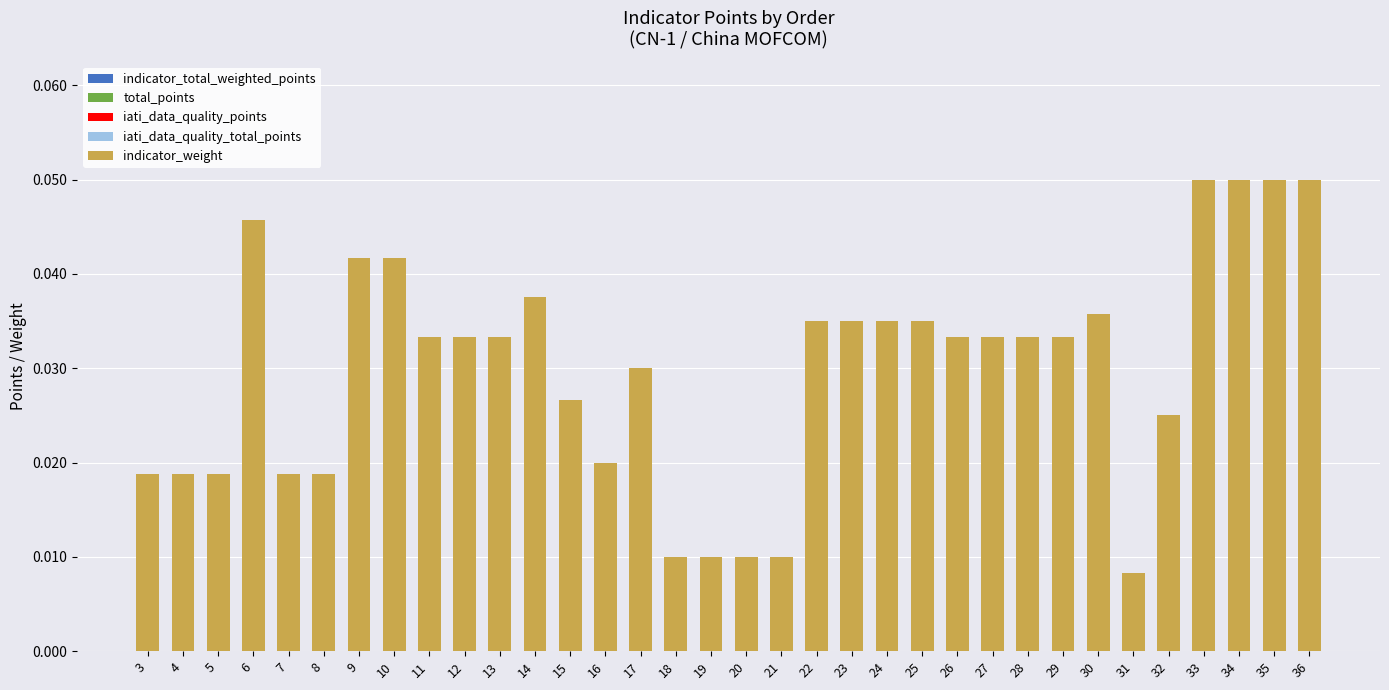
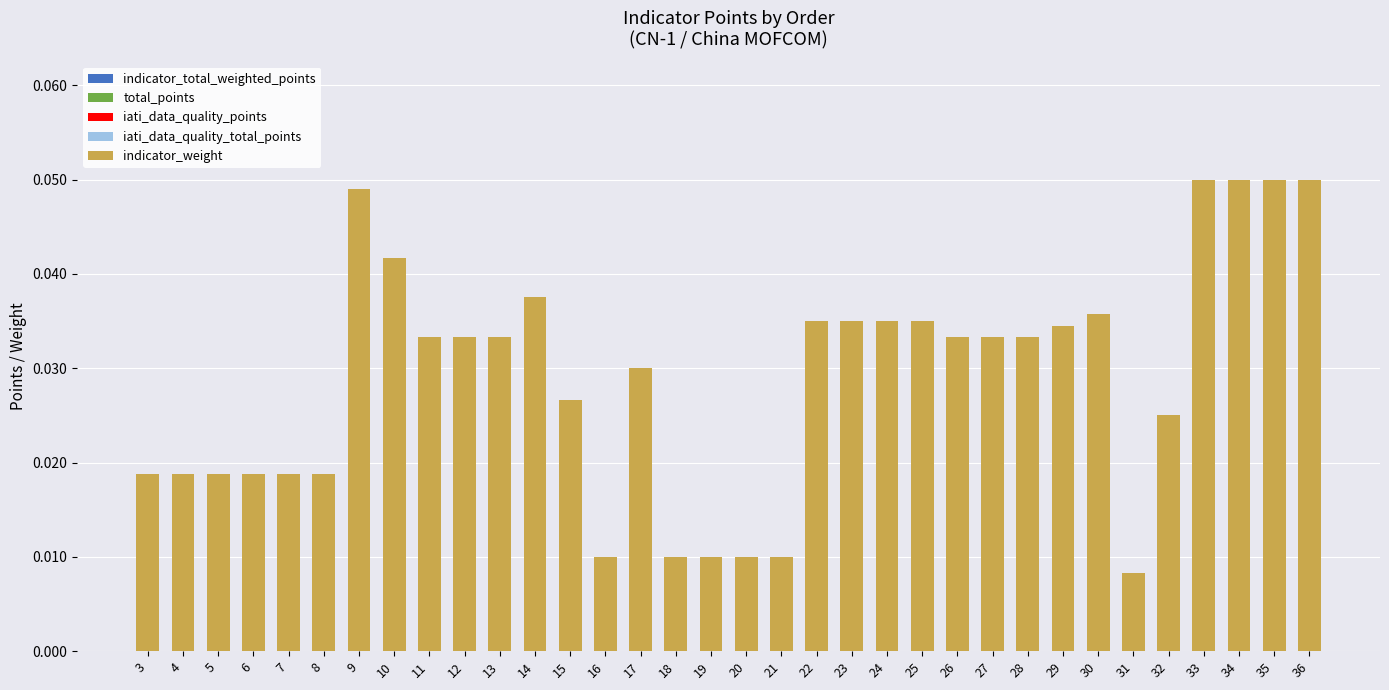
  {
    "iati_data_quality_total_points": {
      "3": 0.000,
      "4": 0.000,
      "5": 0.000,
      "6": 0.000,
      "7": 0.000,
      "8": 0.000,
      "9": 0.000,
      "10": 0.000,
      "11": 0.000,
      "12": 0.000,
      "13": 0.000,
      "14": 0.000,
      "15": 0.000,
      "16": 0.000,
      "17": 0.000,
      "18": 0.000,
      "19": 0.000,
      "20": 0.000,
      "21": 0.000,
      "22": 0.000,
      "23": 0.000,
      "24": 0.000,
      "25": 0.000,
      "26": 0.000,
      "27": 0.000,
      "28": 0.000,
      "29": 0.000,
      "30": 0.000,
      "31": 0.000,
      "32": 0.000,
      "33": 0.000,
      "34": 0.000,
      "35": 0.000,
      "36": 0.000
    },
    "indicator_weight": {
      "3": 0.019,
      "4": 0.019,
      "5": 0.019,
-     "6": 0.046,
+     "6": 0.019,
      "7": 0.019,
      "8": 0.019,
-     "9": 0.042,
+     "9": 0.049,
      "10": 0.042,
      "11": 0.033,
      "12": 0.033,
      "13": 0.033,
      "14": 0.038,
      "15": 0.027,
-     "16": 0.02,
+     "16": 0.01,
      "17": 0.030,
      "18": 0.010,
      "19": 0.010,
      "20": 0.010,
      "21": 0.010,
      "22": 0.035,
      "23": 0.035,
      "24": 0.035,
      "25": 0.035,
      "26": 0.033,
      "27": 0.033,
      "28": 0.033,
-     "29": 0.033,
+     "29": 0.034,
      "30": 0.036,
      "31": 0.008,
      "32": 0.025,
      "33": 0.050,
      "34": 0.050,
      "35": 0.050,
      "36": 0.050
    }
  }
